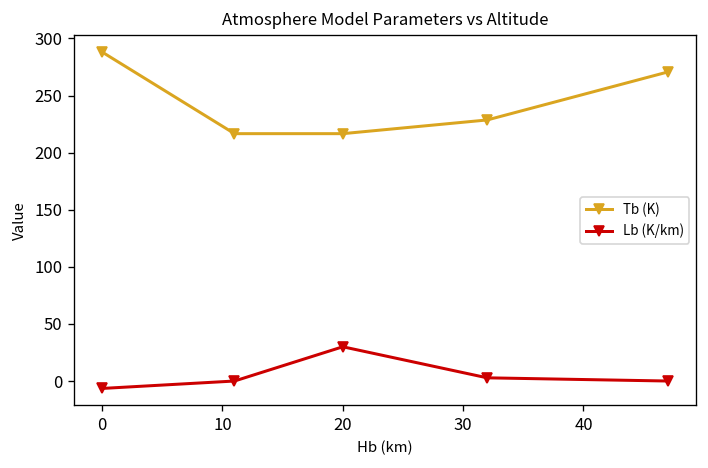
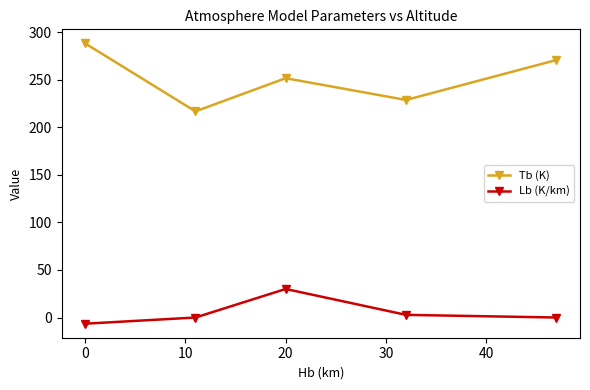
  {
    "Tb (K)": {
      "0": 290,
-     "20": 220
+     "20": 250
    },
    "Lb (K/km)": {
      "0": -10,
      "20": 30
    }
  }
